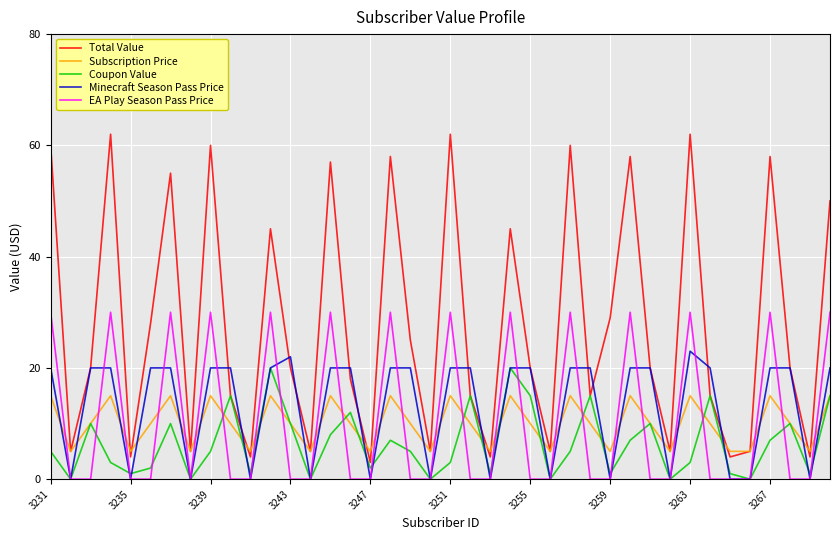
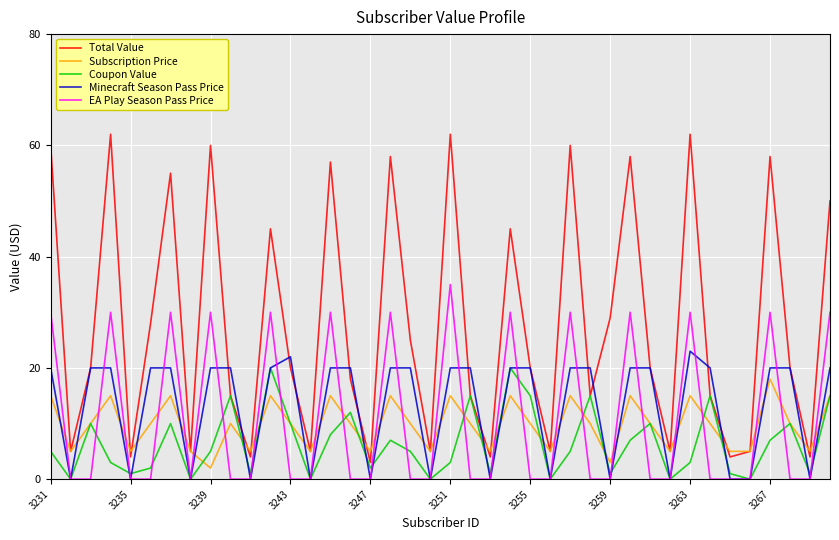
  {
    "Total Value": {
      "3231": 60,
      "3235": 4,
      "3239": 60,
      "3243": 20,
      "3247": 3,
      "3251": 62,
      "3259": 29,
      "3263": 62,
      "3267": 58
    },
    "Subscription Price": {
      "3231": 15,
      "3235": 5,
-     "3239": 15,
+     "3239": 2,
      "3247": 5,
      "3251": 15,
      "3255": 10,
-     "3259": 5,
+     "3259": 3,
      "3263": 15,
-     "3267": 15
+     "3267": 18
    },
    "Coupon Value": {
      "3231": 5,
      "3235": 1,
      "3239": 5,
      "3247": 2,
      "3251": 3,
      "3255": 15,
      "3259": 1,
      "3263": 3,
      "3267": 7
    },
    "Minecraft Season Pass Price": {
      "3231": 20,
      "3239": 20,
      "3243": 22,
      "3251": 20,
      "3263": 23,
      "3267": 20
    },
    "EA Play Season Pass Price": {
      "3231": 30,
      "3239": 30,
      "3243": 0,
-     "3251": 30,
+     "3251": 35,
      "3255": 0,
      "3263": 30,
      "3267": 30
    }
  }
